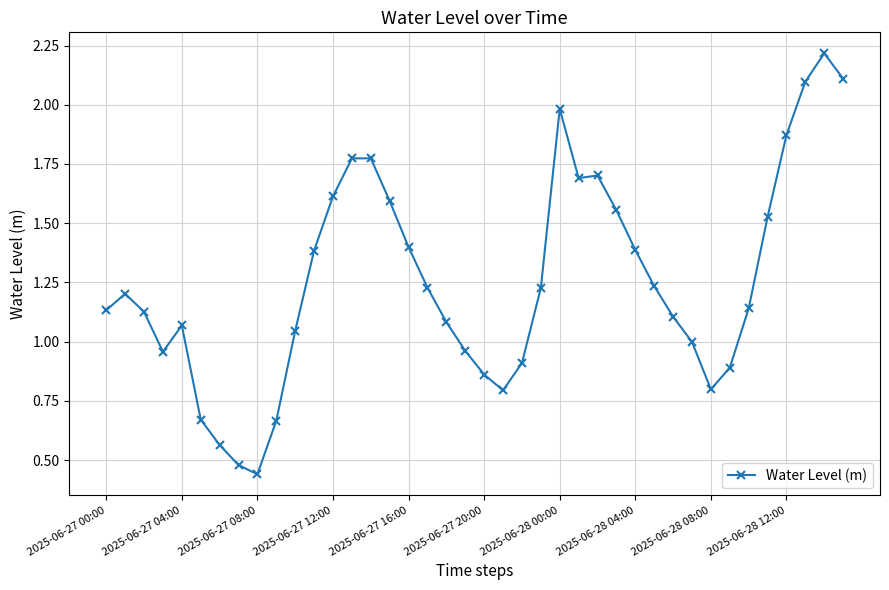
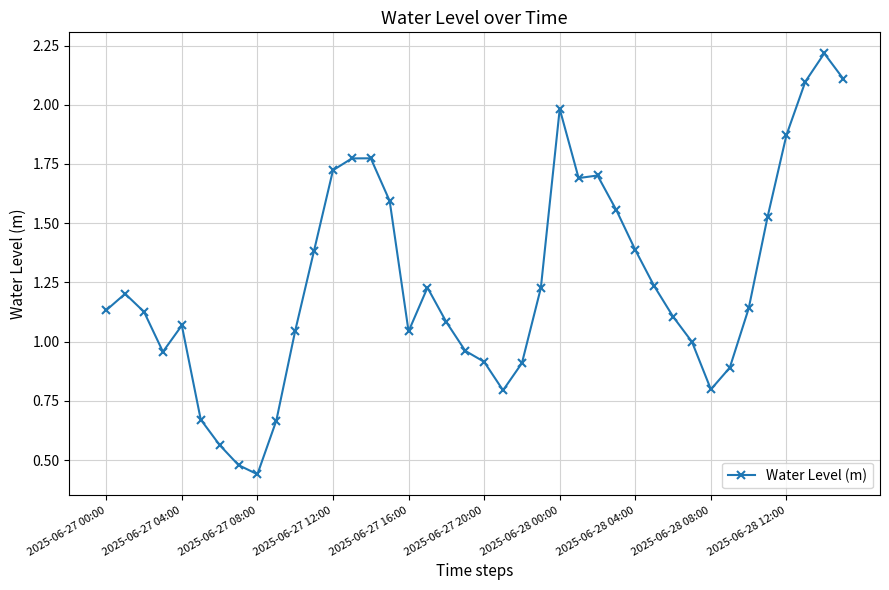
  {
    "2025-06-27 00:00": 1.13,
    "2025-06-27 04:00": 1.07,
    "2025-06-27 08:00": 0.44,
-   "2025-06-27 12:00": 1.61,
-   "2025-06-27 16:00": 1.40,
-   "2025-06-27 20:00": 0.86,
+   "2025-06-27 12:00": 1.72,
+   "2025-06-27 16:00": 1.04,
+   "2025-06-27 20:00": 0.92,
    "2025-06-28 00:00": 1.98,
    "2025-06-28 04:00": 1.39,
    "2025-06-28 08:00": 0.80,
    "2025-06-28 12:00": 1.87
  }
